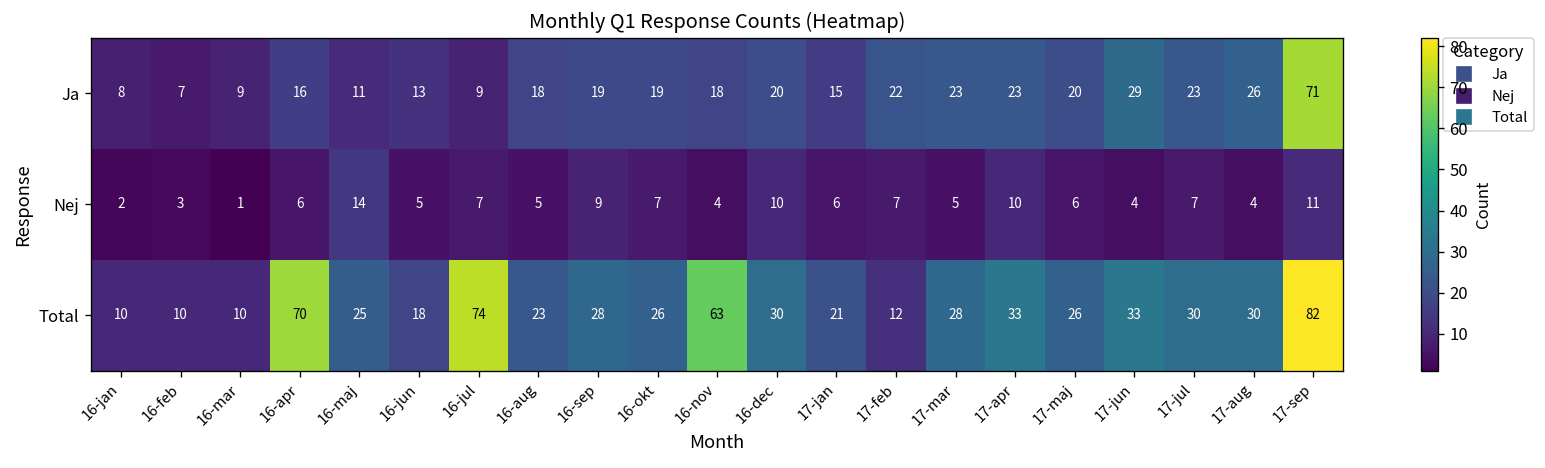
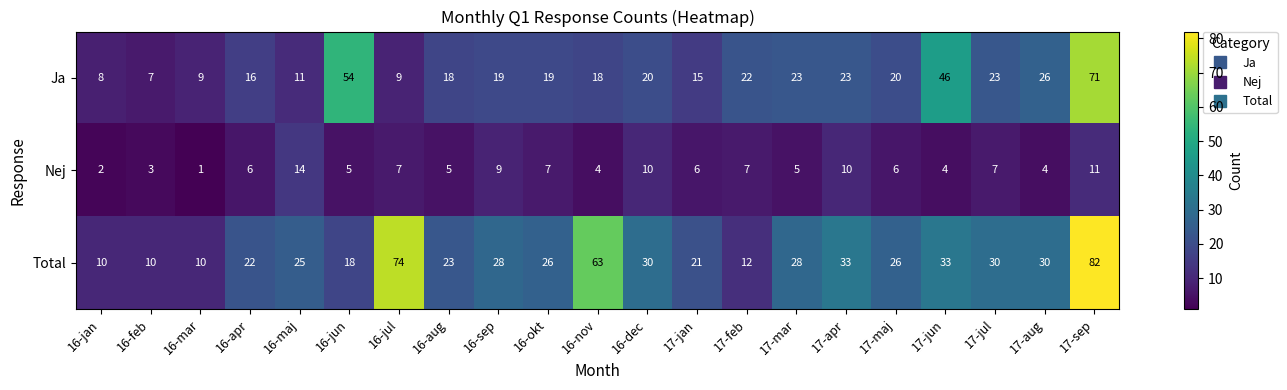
  {
    "Ja": {
      "16-jan": 8,
      "16-feb": 7,
      "16-mar": 9,
      "16-apr": 16,
      "16-maj": 11,
-     "16-jun": 13,
+     "16-jun": 54,
      "16-jul": 9,
      "16-aug": 18,
      "16-sep": 19,
      "16-okt": 19,
      "16-nov": 18,
      "16-dec": 20,
      "17-jan": 15,
      "17-feb": 22,
      "17-mar": 23,
      "17-apr": 23,
      "17-maj": 20,
-     "17-jun": 29,
+     "17-jun": 46,
      "17-jul": 23,
      "17-aug": 26,
      "17-sep": 71
    },
    "Nej": {
      "16-jan": 2,
      "16-feb": 3,
      "16-mar": 1,
      "16-apr": 6,
      "16-maj": 14,
      "16-jun": 5,
      "16-jul": 7,
      "16-aug": 5,
      "16-sep": 9,
      "16-okt": 7,
      "16-nov": 4,
      "16-dec": 10,
      "17-jan": 6,
      "17-feb": 7,
      "17-mar": 5,
      "17-apr": 10,
      "17-maj": 6,
      "17-jun": 4,
      "17-jul": 7,
      "17-aug": 4,
      "17-sep": 11
    },
    "Total": {
      "16-jan": 10,
      "16-feb": 10,
      "16-mar": 10,
-     "16-apr": 70,
+     "16-apr": 22,
      "16-maj": 25,
      "16-jun": 18,
      "16-jul": 74,
      "16-aug": 23,
      "16-sep": 28,
      "16-okt": 26,
      "16-nov": 63,
      "16-dec": 30,
      "17-jan": 21,
      "17-feb": 12,
      "17-mar": 28,
      "17-apr": 33,
      "17-maj": 26,
      "17-jun": 33,
      "17-jul": 30,
      "17-aug": 30,
      "17-sep": 82
    }
  }
